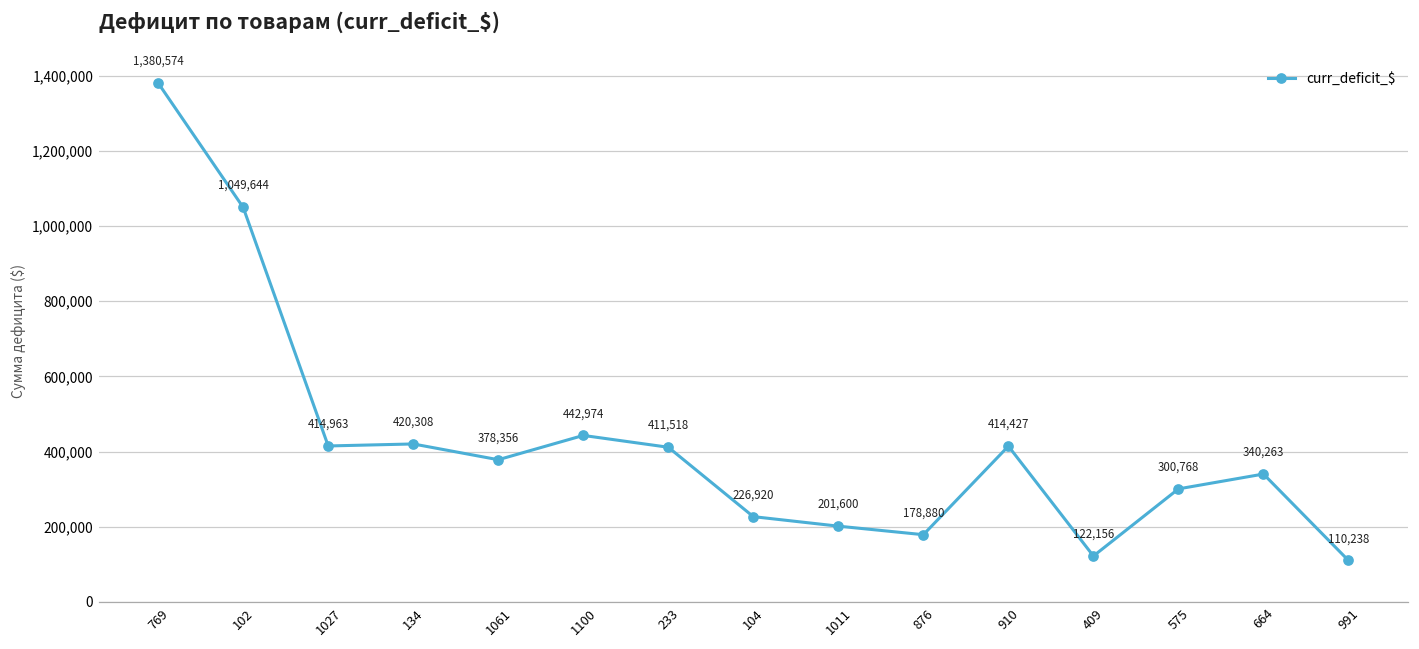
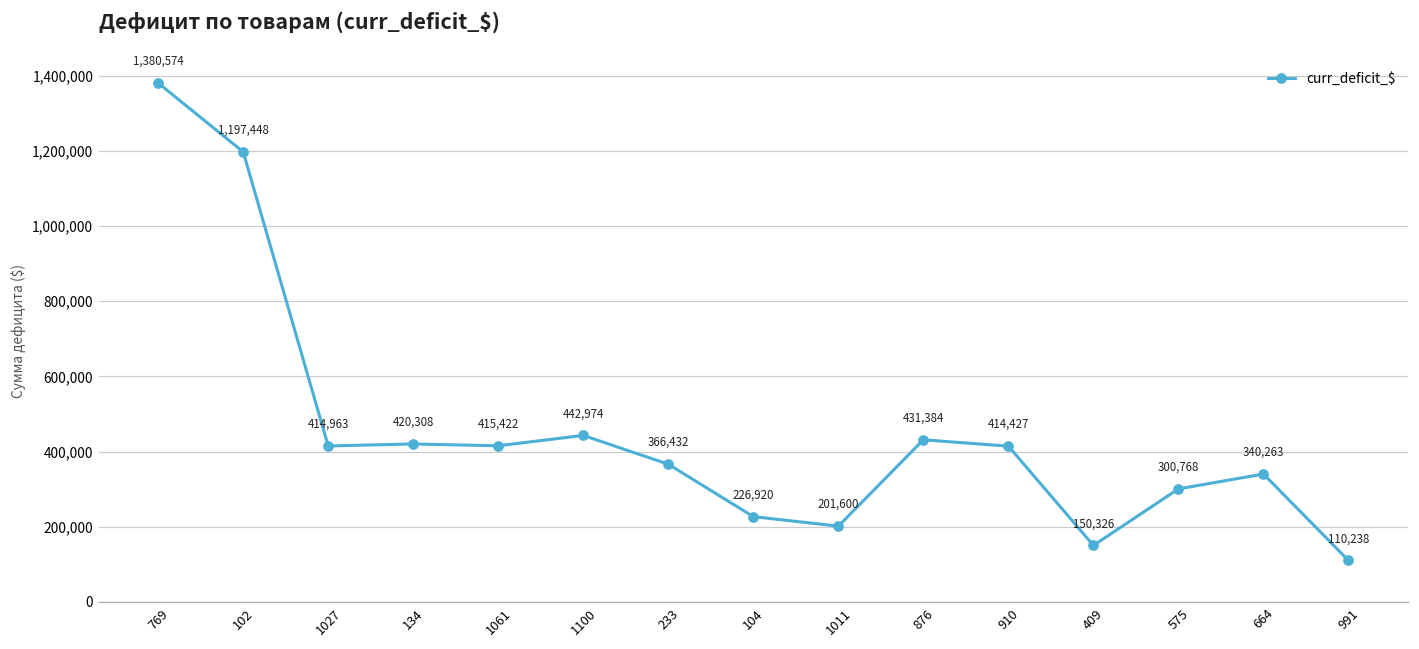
  {
    "769": "1,380,574",
-   "102": "1,049,644",
+   "102": "1,197,448",
    "1027": "414,963",
    "134": "420,308",
-   "1061": "378,356",
+   "1061": "415,422",
    "1100": "442,974",
-   "233": "411,518",
+   "233": "366,432",
    "104": "226,920",
    "1011": "201,600",
-   "876": "178,880",
+   "876": "431,384",
    "910": "414,427",
-   "409": "122,156",
+   "409": "150,326",
    "575": "300,768",
    "664": "340,263",
    "991": "110,238"
  }
